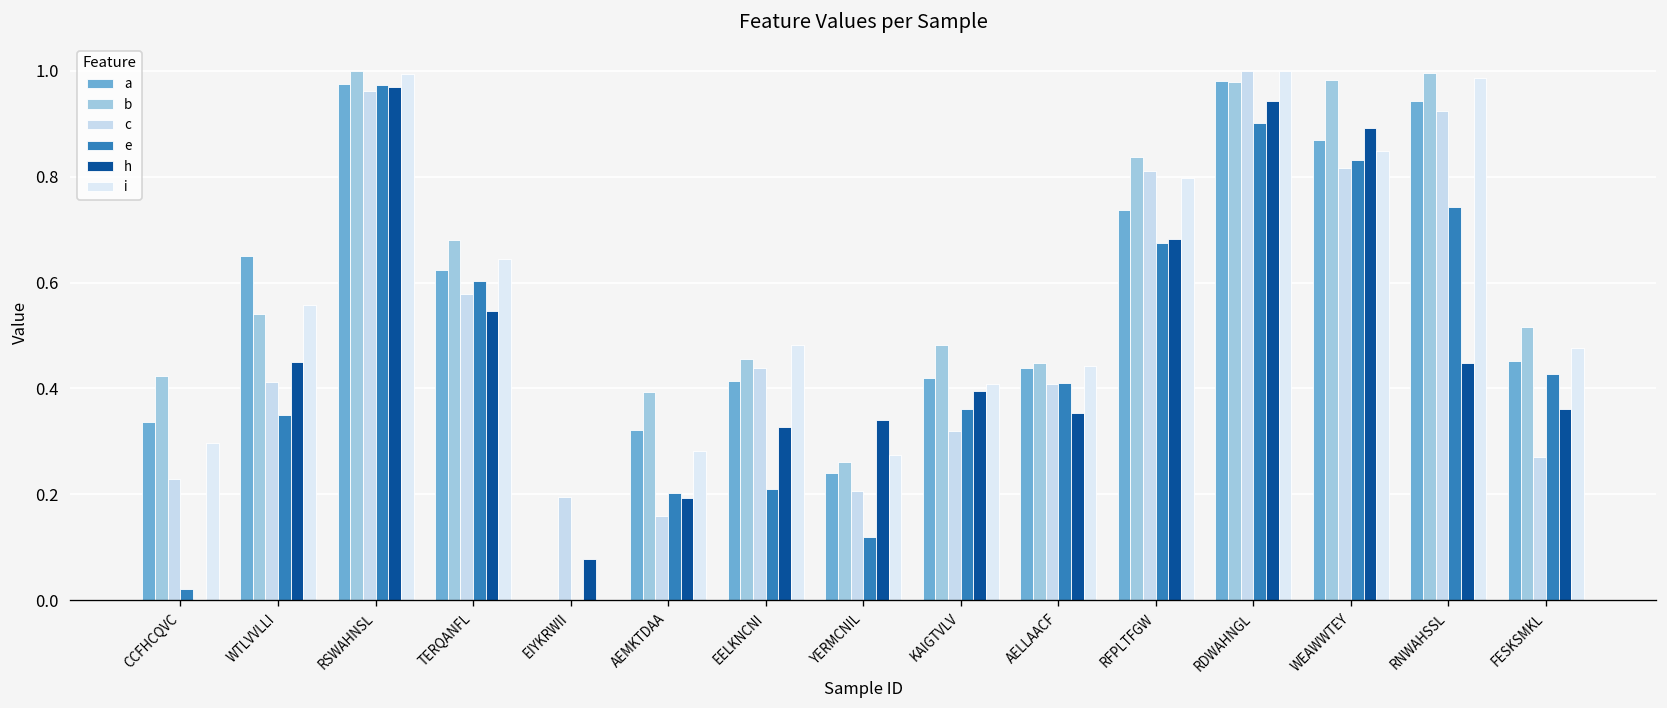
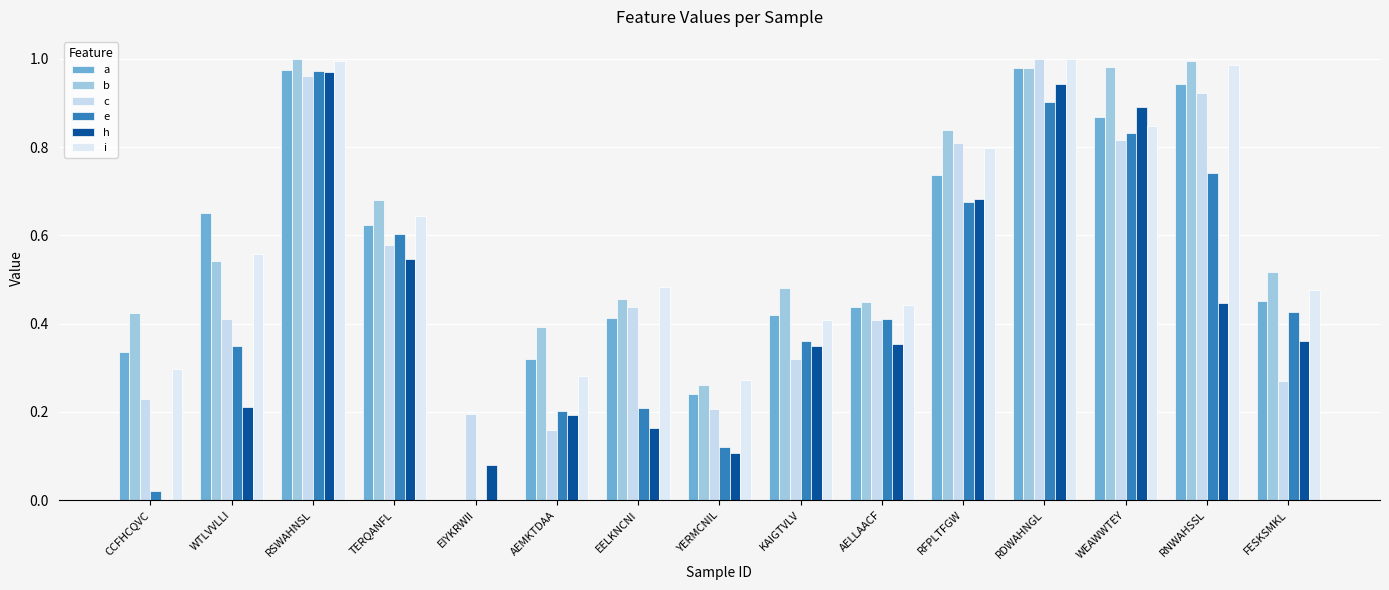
  {
    "e": {
      "CCFHCQVC": 0.02,
      "WTLVVLLI": 0.35,
      "RSWAHNSL": 0.97,
      "TERQANFL": 0.60,
      "EIYKRWII": 0.00,
      "AEMKTDAA": 0.20,
      "EELKNCNI": 0.21,
      "YERMCNIL": 0.12,
      "KAIGTVLV": 0.36,
      "AELLAACF": 0.41,
      "RFPLTFGW": 0.68,
      "RDWAHNGL": 0.90,
      "WEAWWTEY": 0.83,
      "RNWAHSSL": 0.74,
      "FESKSMKL": 0.43
    },
    "h": {
      "CCFHCQVC": 0.00,
-     "WTLVVLLI": 0.45,
+     "WTLVVLLI": 0.21,
      "RSWAHNSL": 0.97,
      "TERQANFL": 0.55,
      "EIYKRWII": 0.08,
      "AEMKTDAA": 0.19,
-     "EELKNCNI": 0.33,
-     "YERMCNIL": 0.34,
-     "KAIGTVLV": 0.39,
+     "EELKNCNI": 0.16,
+     "YERMCNIL": 0.11,
+     "KAIGTVLV": 0.35,
      "AELLAACF": 0.35,
      "RFPLTFGW": 0.68,
      "RDWAHNGL": 0.94,
      "WEAWWTEY": 0.89,
      "RNWAHSSL": 0.45,
      "FESKSMKL": 0.36
    }
  }
